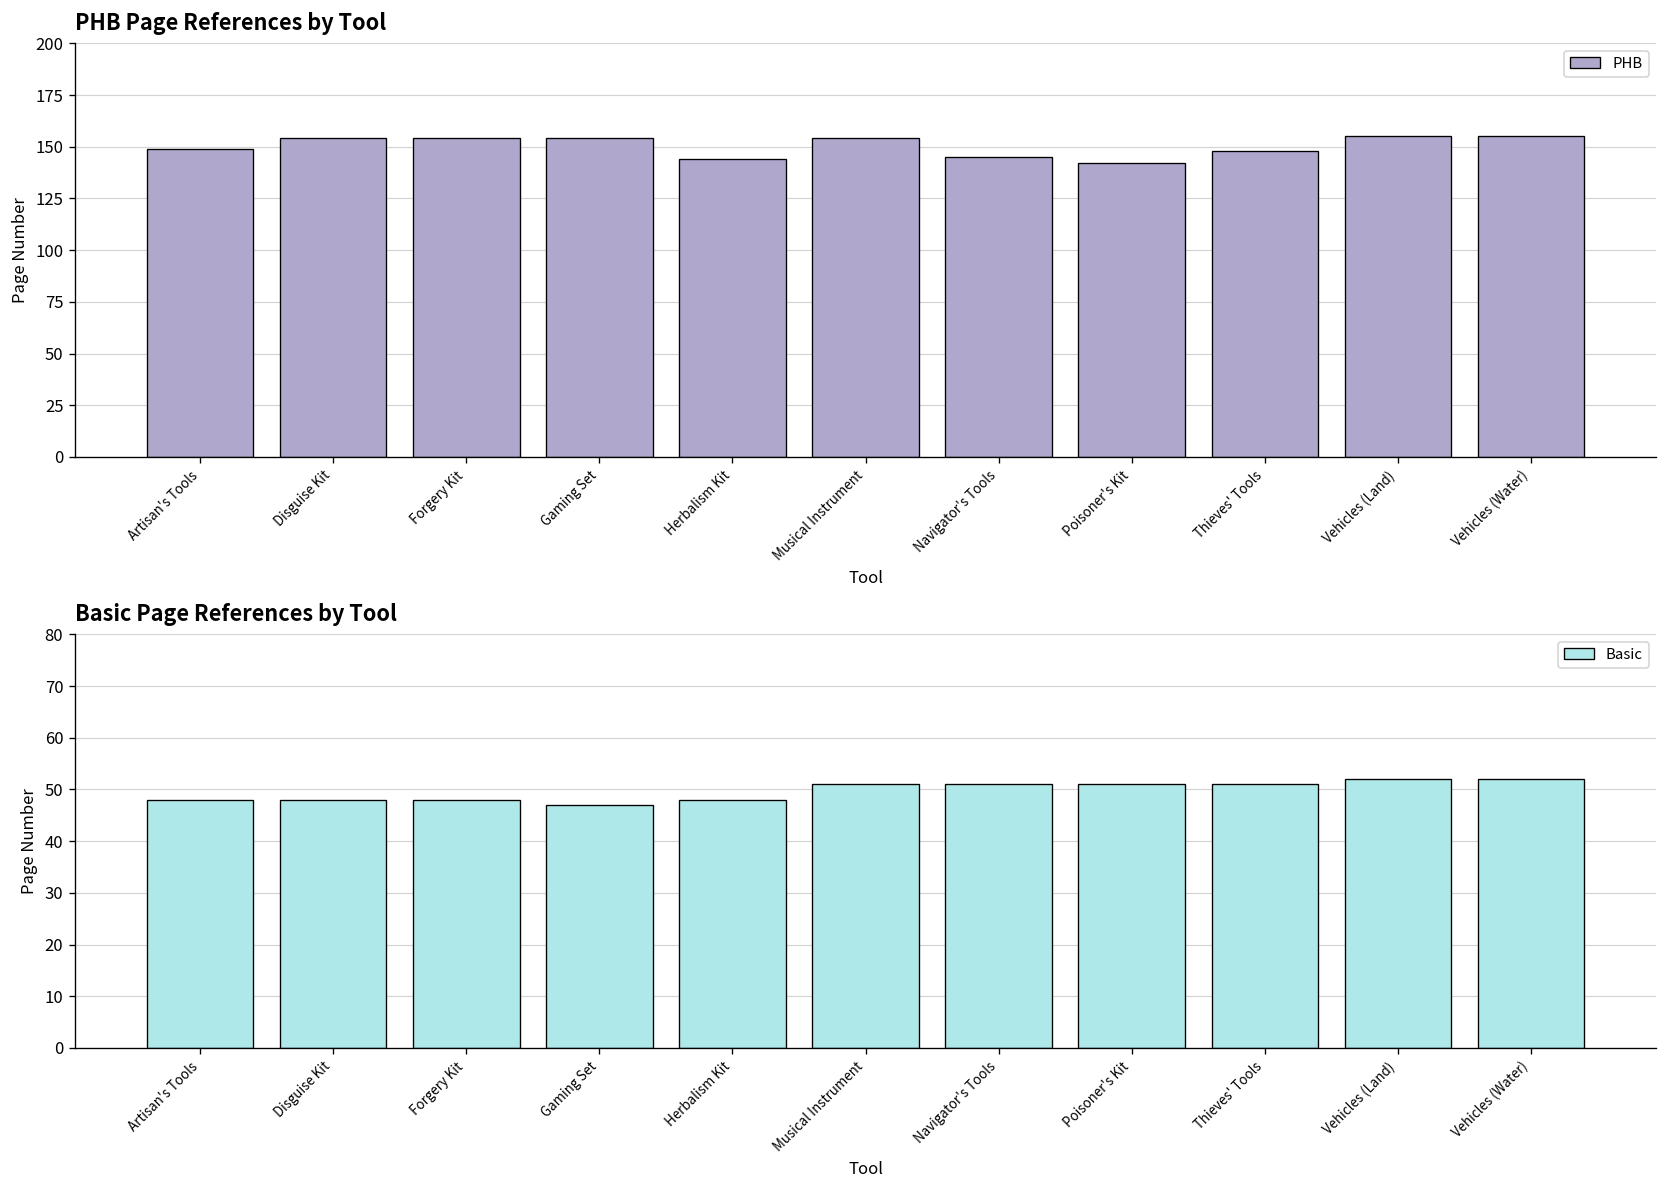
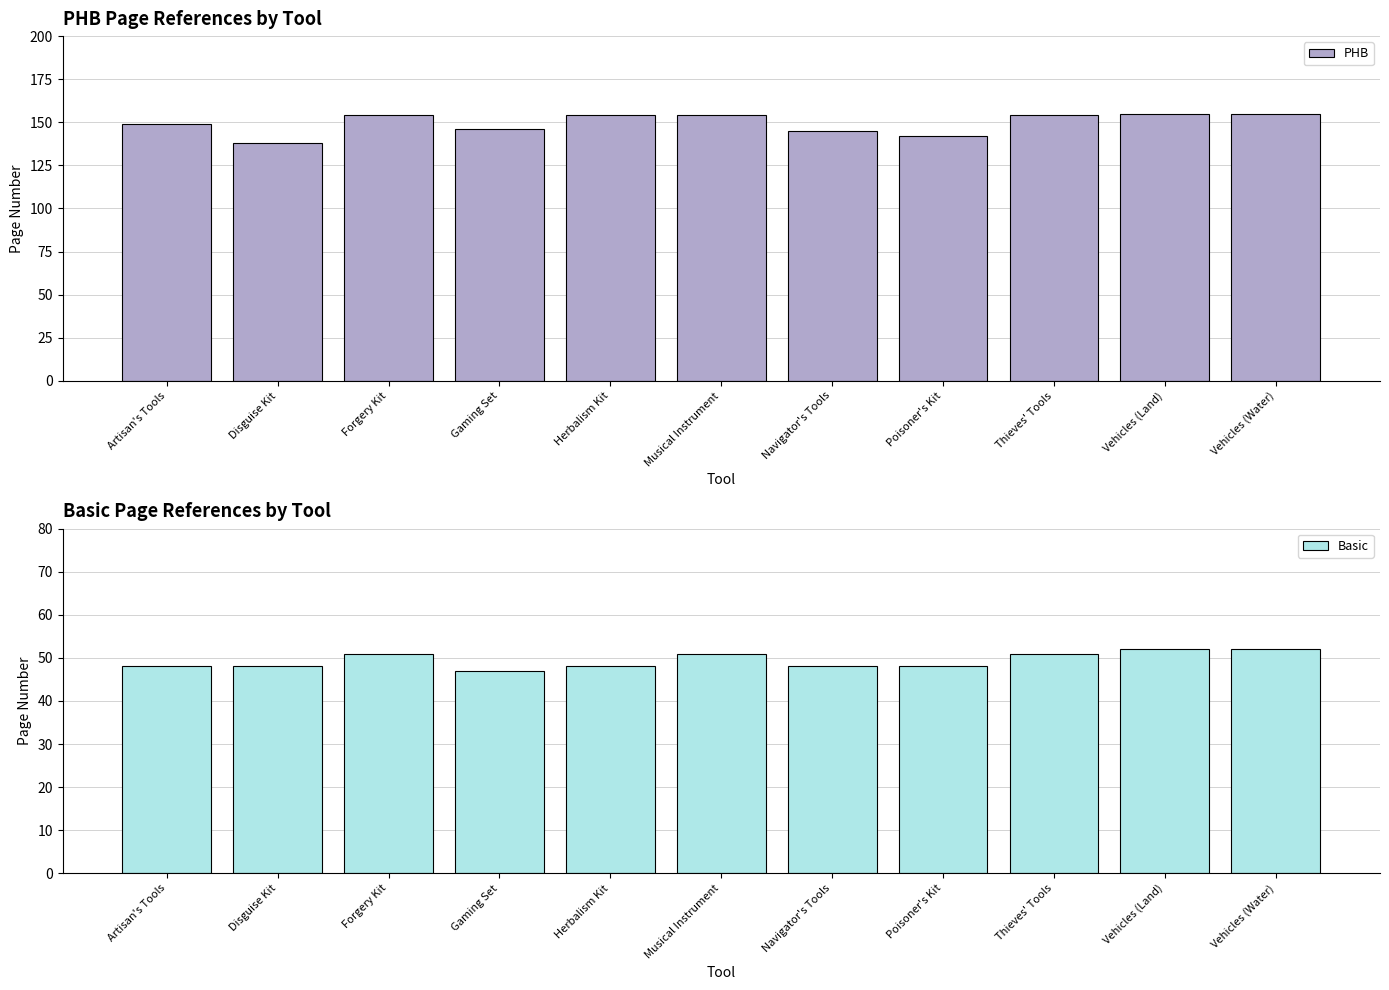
  {
    "PHB Page References by Tool": {
      "Artisan's Tools": 149,
-     "Disguise Kit": 154,
+     "Disguise Kit": 138,
      "Forgery Kit": 154,
-     "Gaming Set": 154,
-     "Herbalism Kit": 144,
+     "Gaming Set": 146,
+     "Herbalism Kit": 154,
      "Musical Instrument": 154,
      "Navigator's Tools": 145,
      "Poisoner's Kit": 142,
-     "Thieves' Tools": 148,
+     "Thieves' Tools": 154,
      "Vehicles (Land)": 155,
      "Vehicles (Water)": 155
    },
    "Basic Page References by Tool": {
      "Artisan's Tools": 48,
      "Disguise Kit": 48,
-     "Forgery Kit": 48,
+     "Forgery Kit": 51,
      "Gaming Set": 47,
      "Herbalism Kit": 48,
      "Musical Instrument": 51,
-     "Navigator's Tools": 51,
-     "Poisoner's Kit": 51,
+     "Navigator's Tools": 48,
+     "Poisoner's Kit": 48,
      "Thieves' Tools": 51,
      "Vehicles (Land)": 52,
      "Vehicles (Water)": 52
    }
  }
